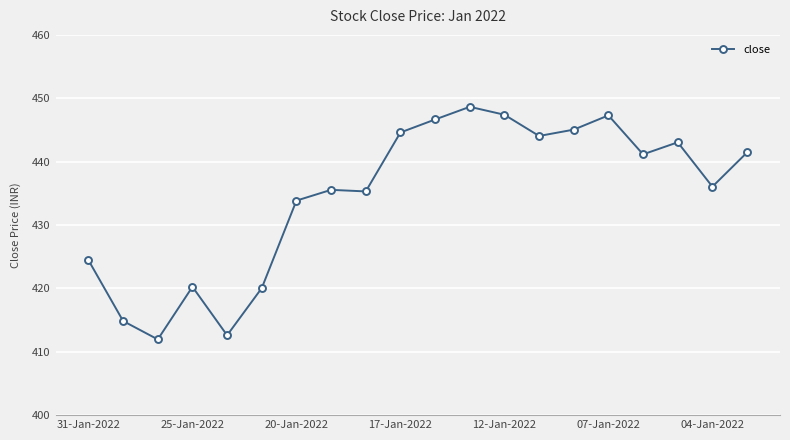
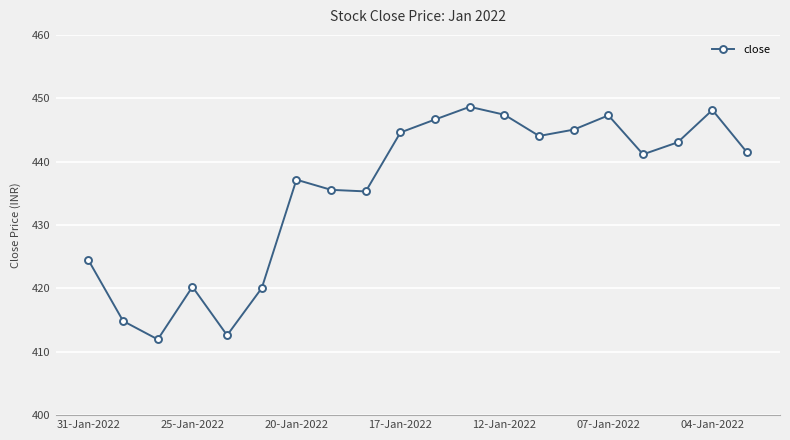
  {
    "31-Jan-2022": 424,
    "25-Jan-2022": 420,
-   "20-Jan-2022": 434,
+   "20-Jan-2022": 437,
    "17-Jan-2022": 445,
    "12-Jan-2022": 447,
    "07-Jan-2022": 447,
-   "04-Jan-2022": 436
+   "04-Jan-2022": 448
  }
